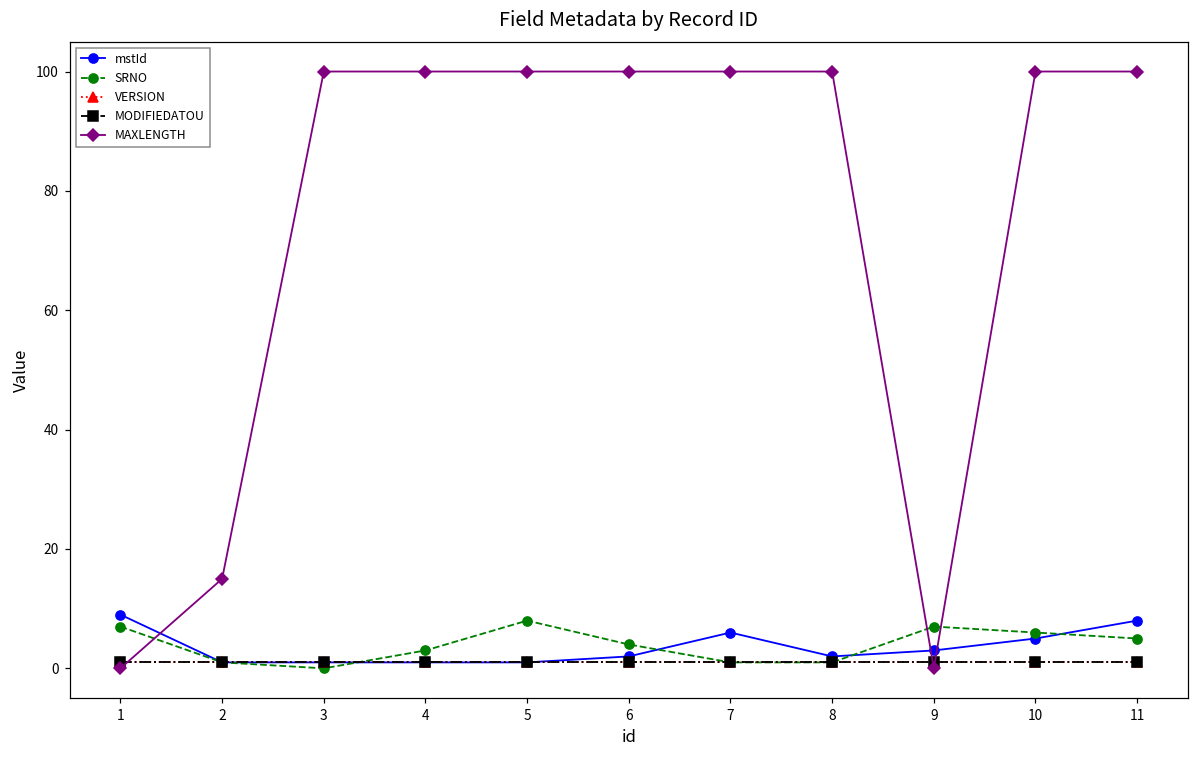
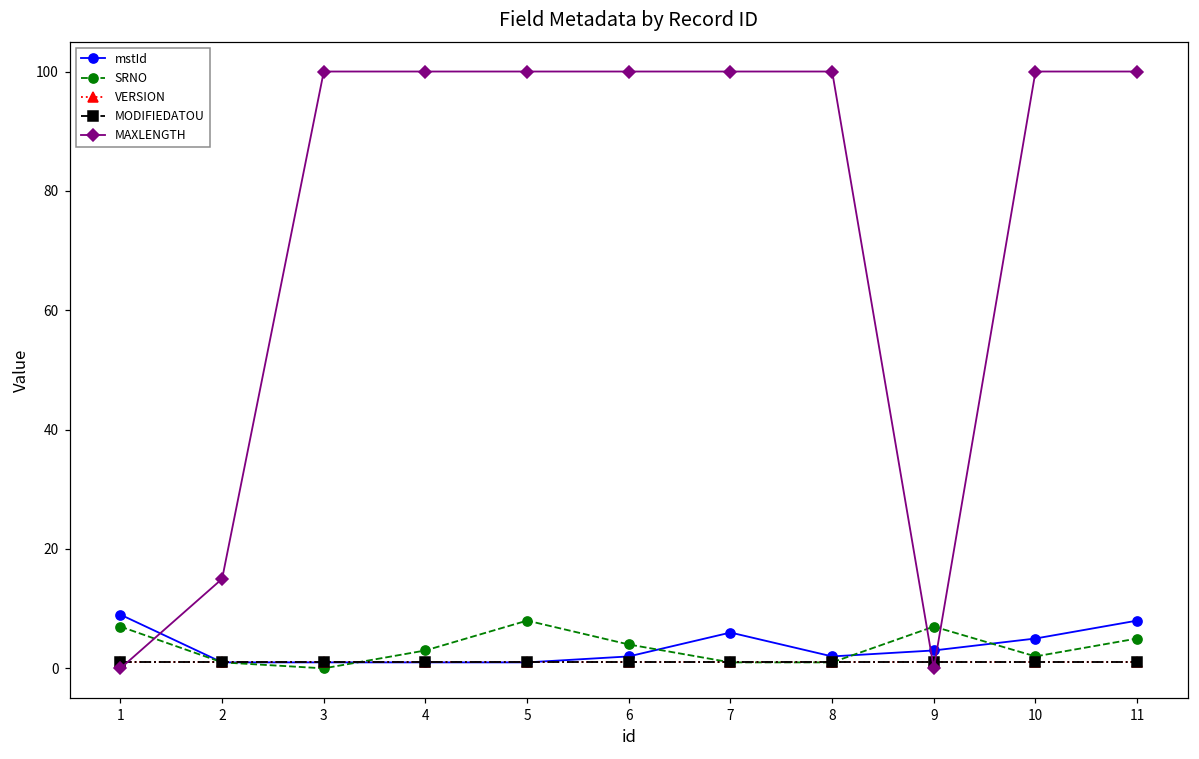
  {
    "mstId": {
      "1": 9,
      "6": 2,
      "7": 6,
      "8": 2,
      "9": 3,
      "10": 5,
      "11": 8
    },
    "SRNO": {
      "1": 7,
      "3": 0,
      "4": 3,
      "5": 8,
      "6": 4,
      "9": 7,
-     "10": 6,
+     "10": 2,
      "11": 5
    },
    "MODIFIEDATOU": {
      "1": 1,
      "6": 1,
      "9": 1,
      "10": 1,
      "11": 1
    },
    "MAXLENGTH": {
      "1": 0,
      "2": 15,
      "3": 100,
      "4": 100,
      "5": 100,
      "6": 100,
      "7": 100,
      "8": 100,
      "9": 0,
      "10": 100,
      "11": 100
    }
  }
